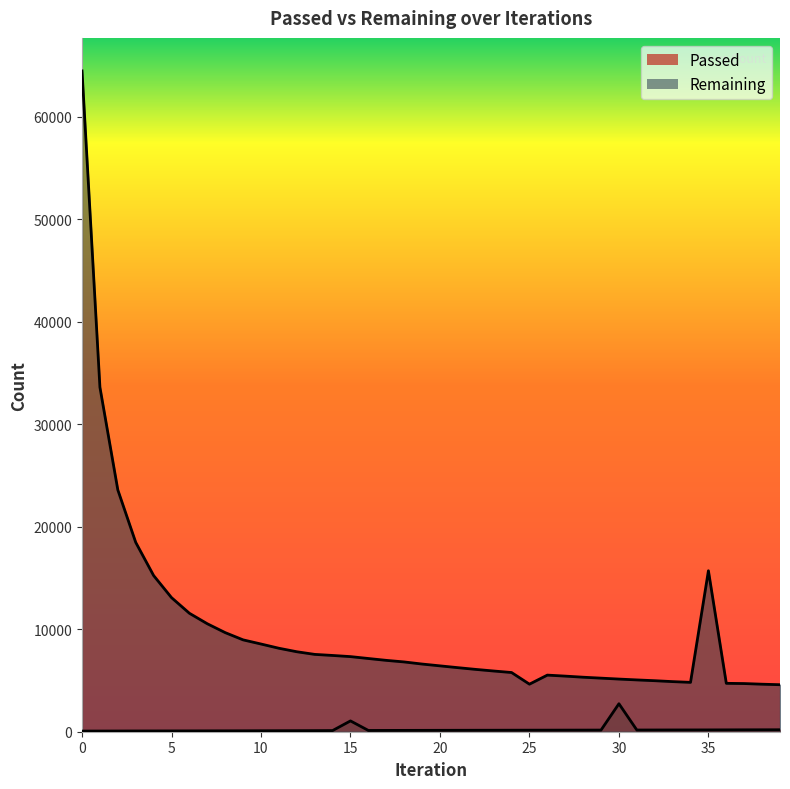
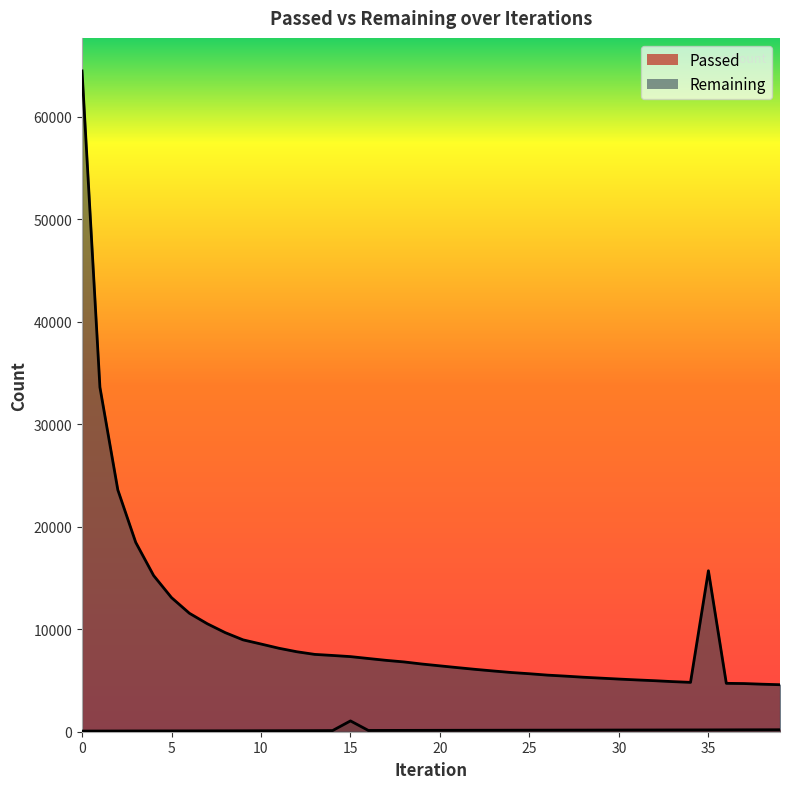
  {
    "Passed": {
      "0": 100,
      "5": 100,
      "10": 100,
      "15": 1100,
      "20": 100,
      "25": 200,
-     "30": 2700,
+     "30": 200,
      "35": 200
    },
    "Remaining": {
      "0": 64500,
      "5": 13100,
      "10": 8600,
      "15": 7300,
      "20": 6400,
-     "25": 4600,
+     "25": 5700,
      "30": 5100,
      "35": 15700
    }
  }
